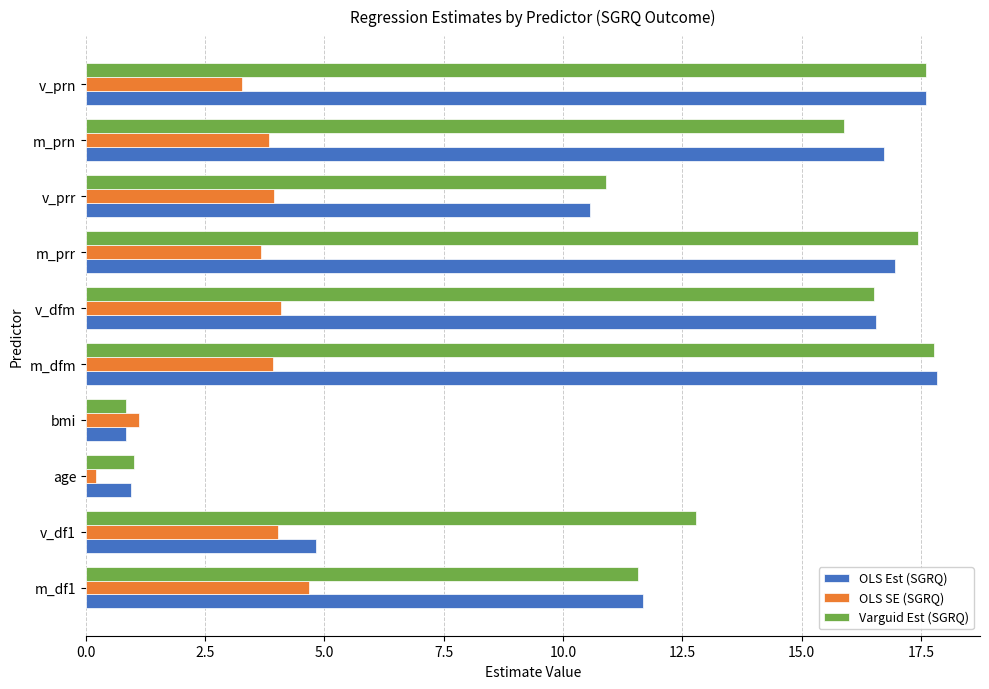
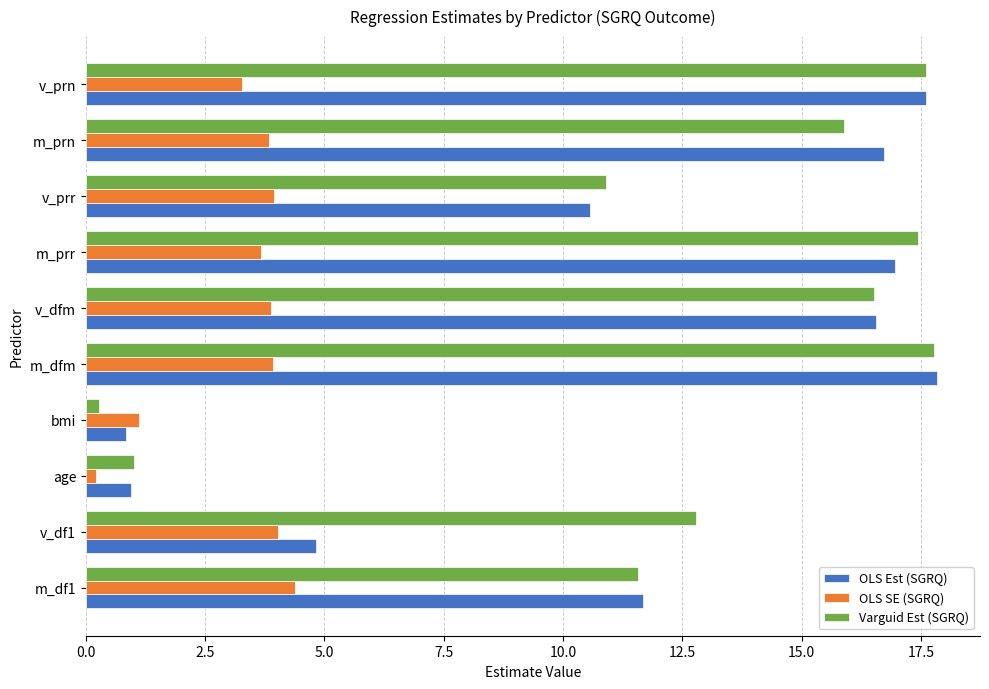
  {
    "OLS Est (SGRQ)": {
      "v_prn": 17.6,
      "m_prn": 16.7,
      "v_prr": 10.6,
      "m_prr": 17.0,
      "v_dfm": 16.6,
      "m_dfm": 17.8,
      "bmi": 0.8,
      "age": 1.0,
      "v_df1": 4.8,
      "m_df1": 11.7
    },
    "OLS SE (SGRQ)": {
      "v_prn": 3.3,
      "m_prn": 3.8,
      "v_prr": 3.9,
      "m_prr": 3.7,
-     "v_dfm": 4.1,
+     "v_dfm": 3.9,
      "m_dfm": 3.9,
      "bmi": 1.1,
      "age": 0.2,
      "v_df1": 4.0,
-     "m_df1": 4.7
+     "m_df1": 4.4
    },
    "Varguid Est (SGRQ)": {
      "v_prn": 17.6,
      "m_prn": 15.9,
      "v_prr": 10.9,
      "m_prr": 17.4,
      "v_dfm": 16.5,
      "m_dfm": 17.8,
-     "bmi": 0.8,
+     "bmi": 0.3,
      "age": 1.0,
      "v_df1": 12.8,
      "m_df1": 11.6
    }
  }
